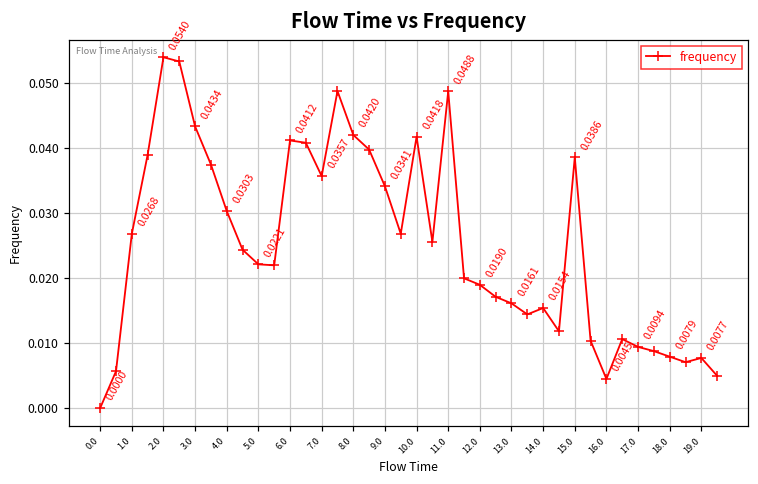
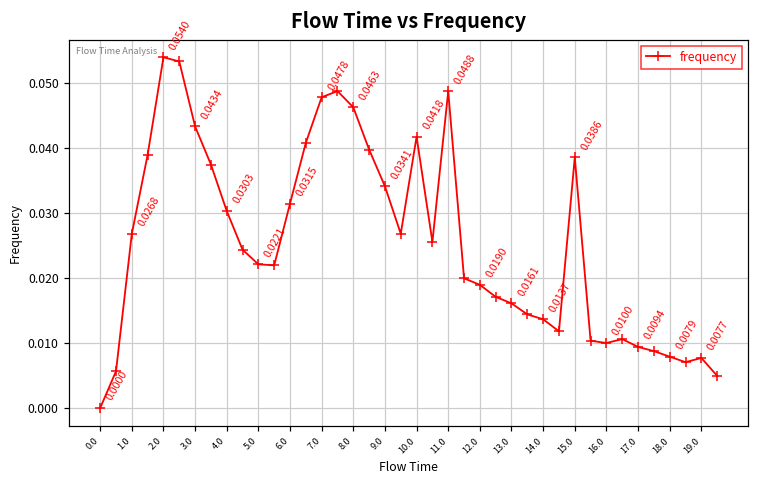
  {
    "1.0": 0.0268,
    "2.0": 0.0540,
    "3.0": 0.0434,
    "4.0": 0.0303,
    "5.0": 0.0221,
-   "6.0": 0.0412,
-   "7.0": 0.0357,
-   "8.0": 0.0420,
+   "6.0": 0.0315,
+   "7.0": 0.0478,
+   "8.0": 0.0463,
    "9.0": 0.0341,
    "10.0": 0.0418,
    "11.0": 0.0488,
    "12.0": 0.0190,
    "13.0": 0.0161,
-   "14.0": 0.0154,
+   "14.0": 0.0137,
    "15.0": 0.0386,
-   "16.0": 0.0045,
+   "16.0": 0.0100,
    "17.0": 0.0094,
    "18.0": 0.0079,
    "19.0": 0.0077
  }
